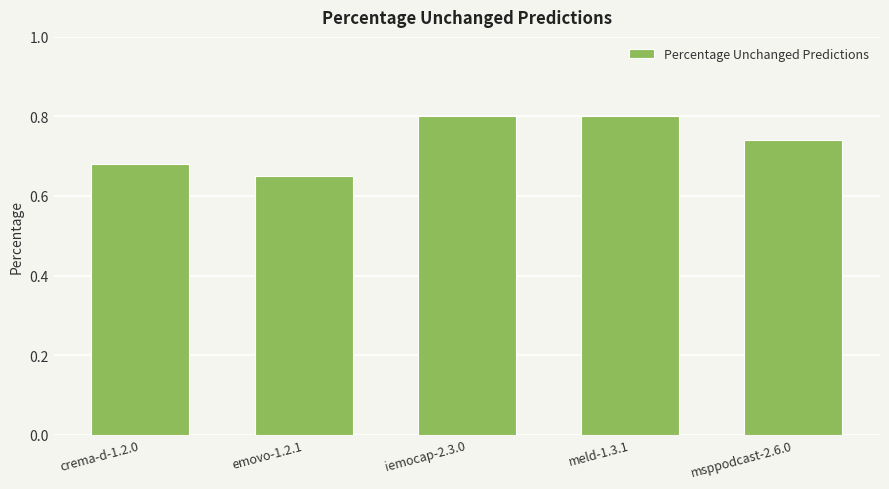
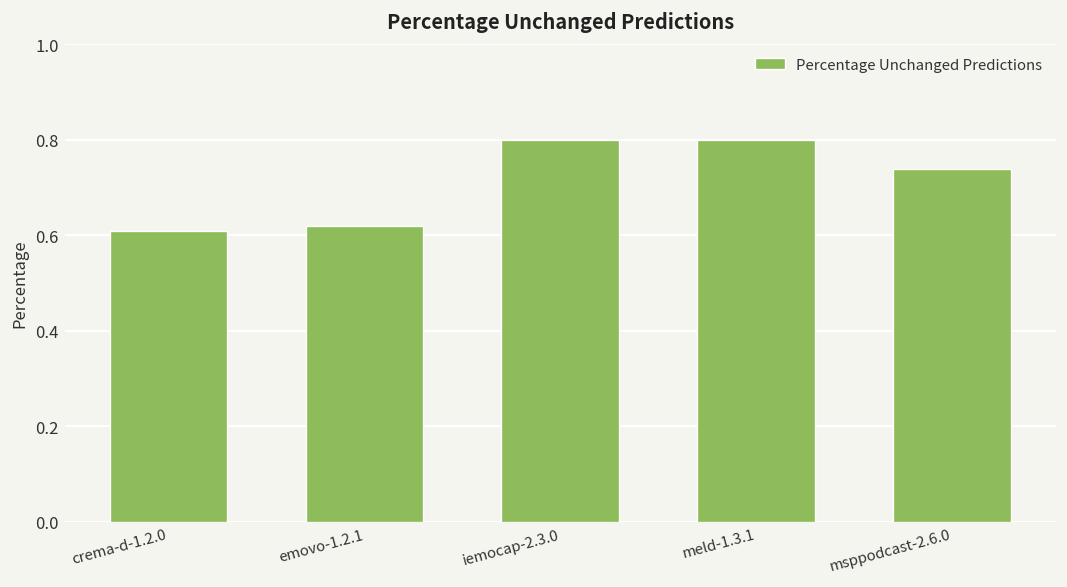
  {
-   "crema-d-1.2.0": 0.68,
-   "emovo-1.2.1": 0.65,
+   "crema-d-1.2.0": 0.61,
+   "emovo-1.2.1": 0.62,
    "iemocap-2.3.0": 0.80,
    "meld-1.3.1": 0.80,
    "msppodcast-2.6.0": 0.74
  }
